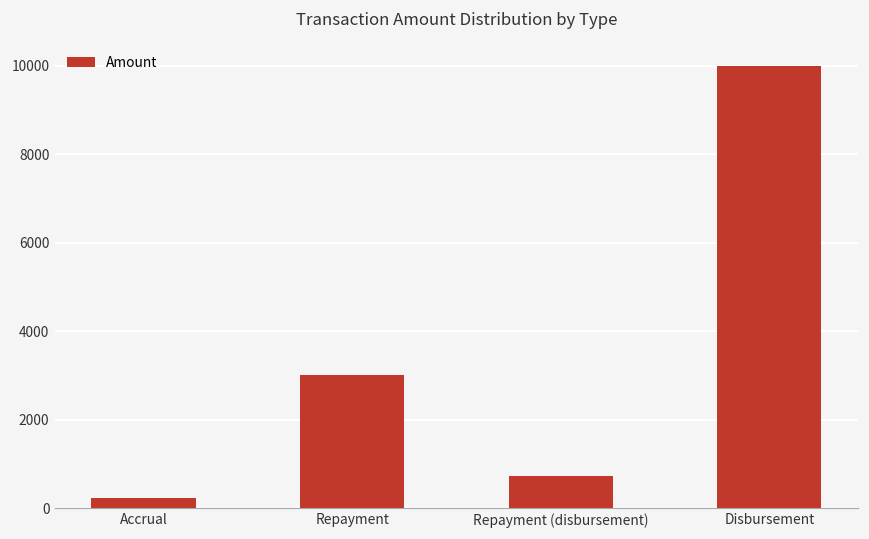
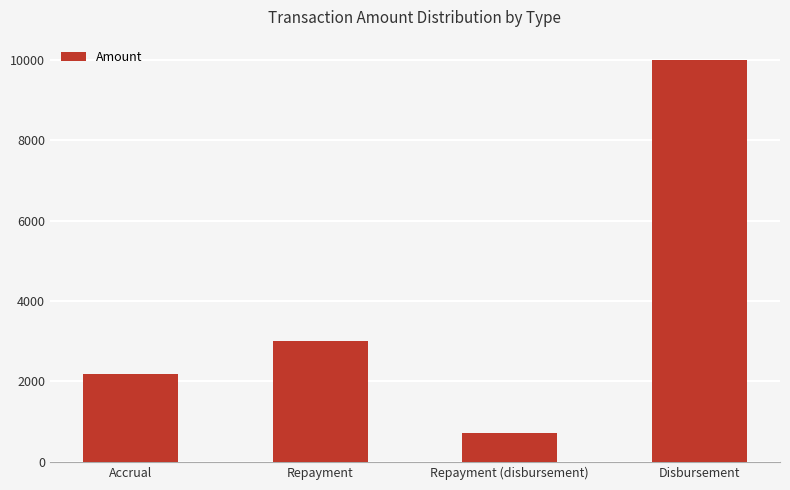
  {
-   "Accrual": 200,
+   "Accrual": 2200,
    "Repayment": 3000,
    "Repayment (disbursement)": 700,
    "Disbursement": 10000
  }
